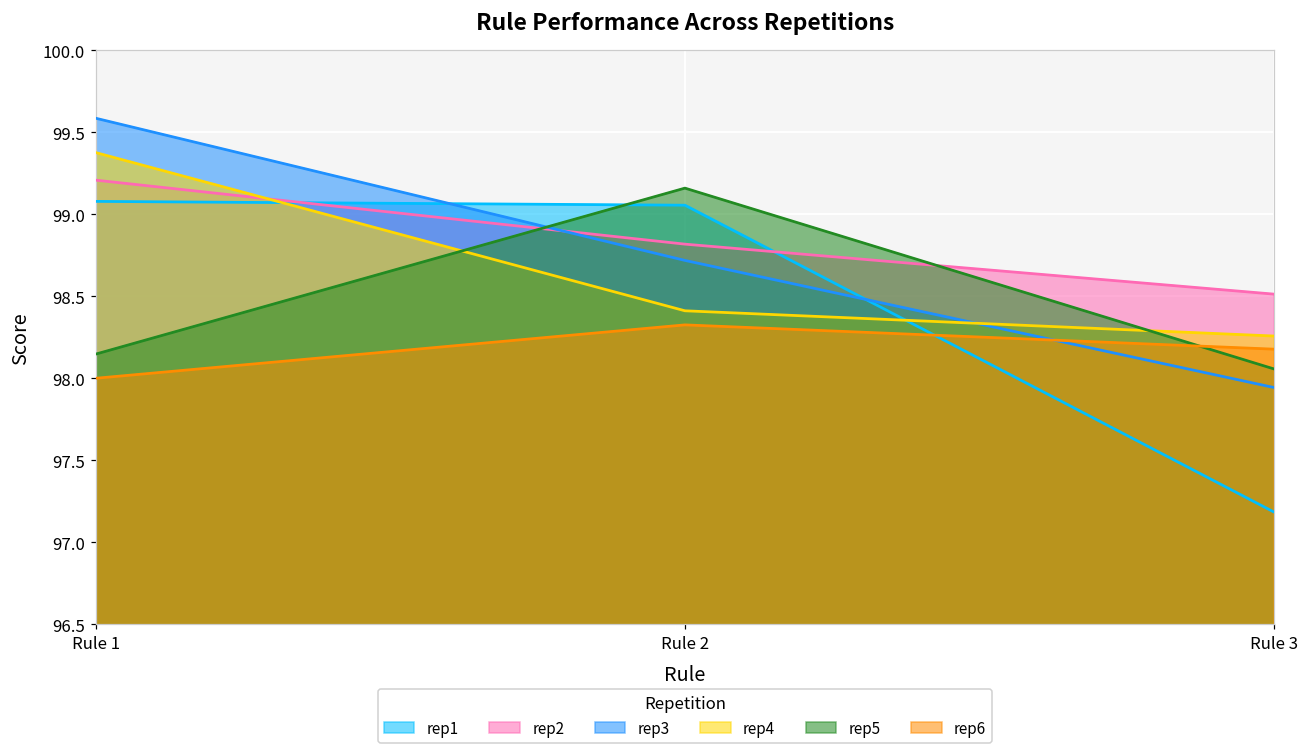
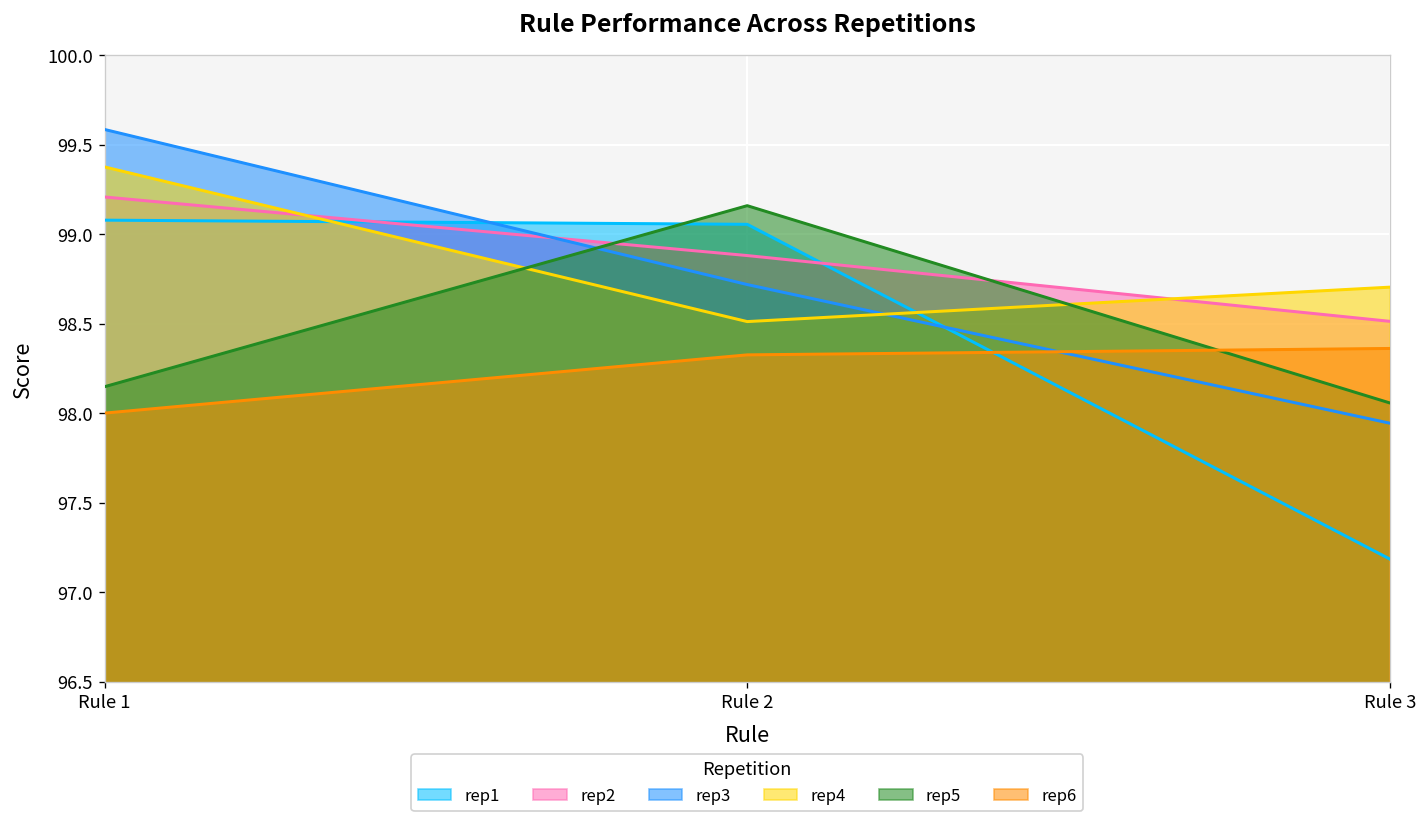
  {
    "rep2": {
      "Rule 1": 99.21,
-     "Rule 2": 98.82,
+     "Rule 2": 98.88,
      "Rule 3": 98.51
    },
    "rep4": {
      "Rule 1": 99.38,
-     "Rule 2": 98.41,
-     "Rule 3": 98.26
+     "Rule 2": 98.51,
+     "Rule 3": 98.70
    },
    "rep5": {
      "Rule 1": 98.15,
      "Rule 2": 99.16,
      "Rule 3": 98.06
    },
    "rep6": {
      "Rule 1": 98.00,
      "Rule 2": 98.33,
-     "Rule 3": 98.18
+     "Rule 3": 98.36
    }
  }
